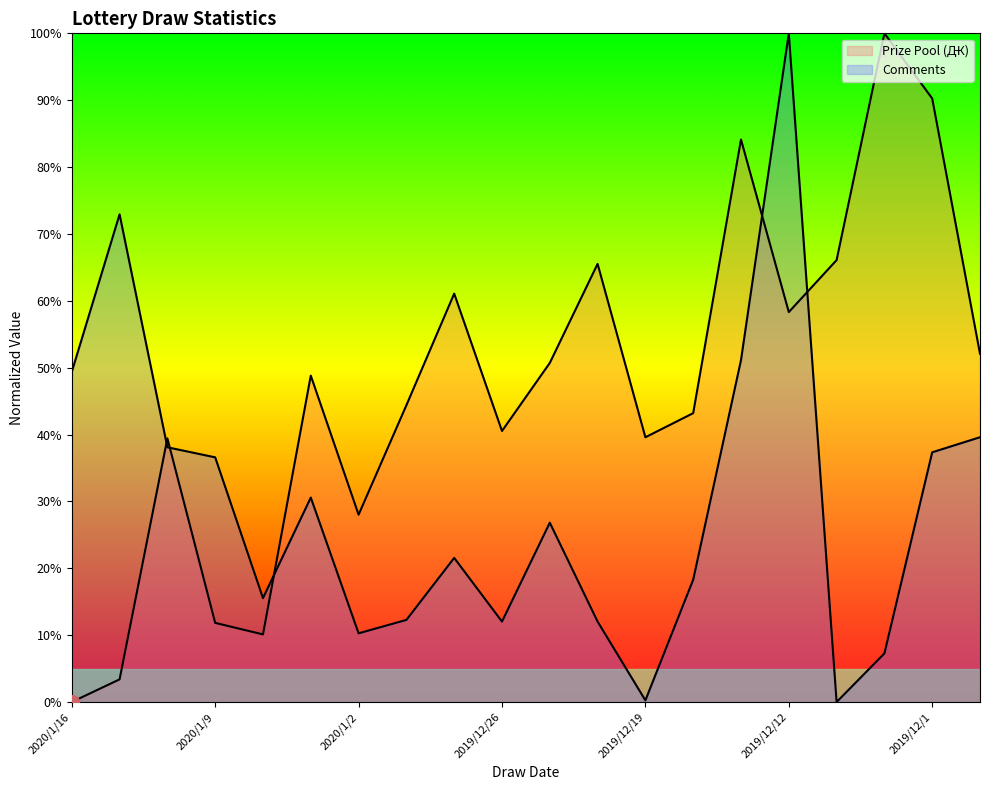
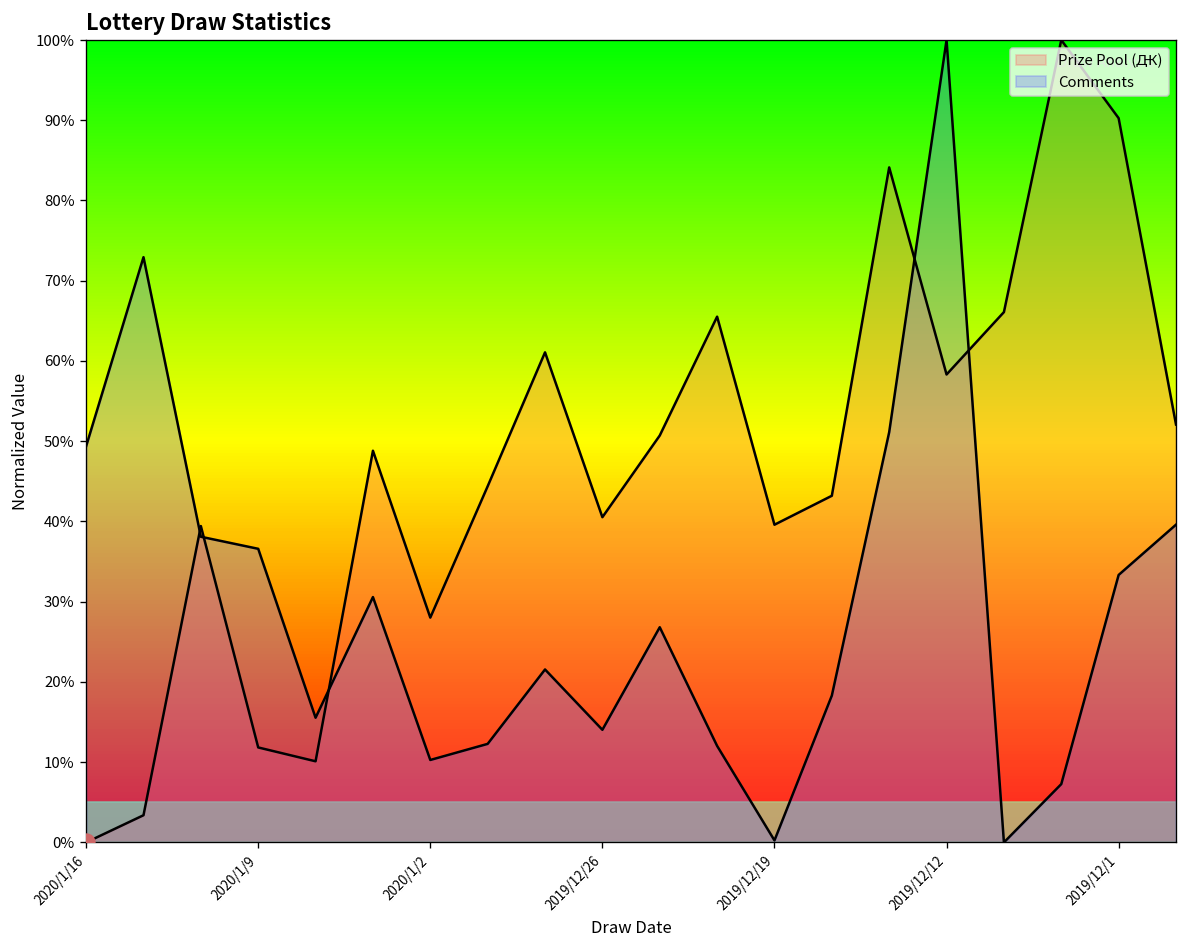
  {
    "Comments": {
      "2020/1/16": "49%",
      "2020/1/9": "37%",
      "2020/1/2": "10%",
-     "2019/12/26": "12%",
+     "2019/12/26": "14%",
      "2019/12/12": "100%",
-     "2019/12/1": "37%"
+     "2019/12/1": "33%"
    }
  }
